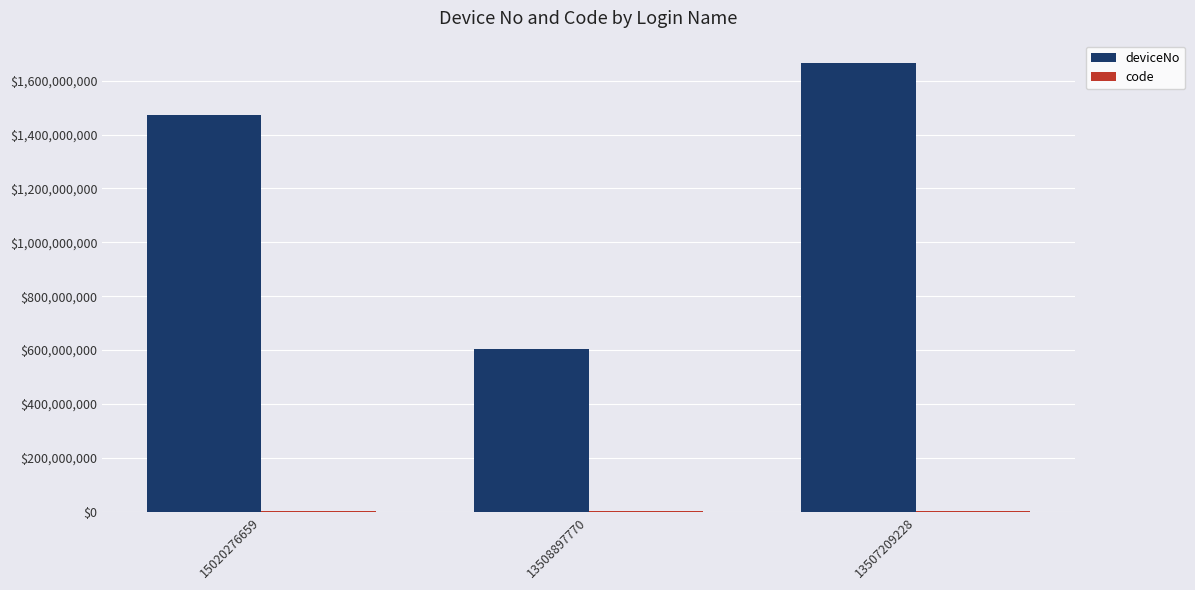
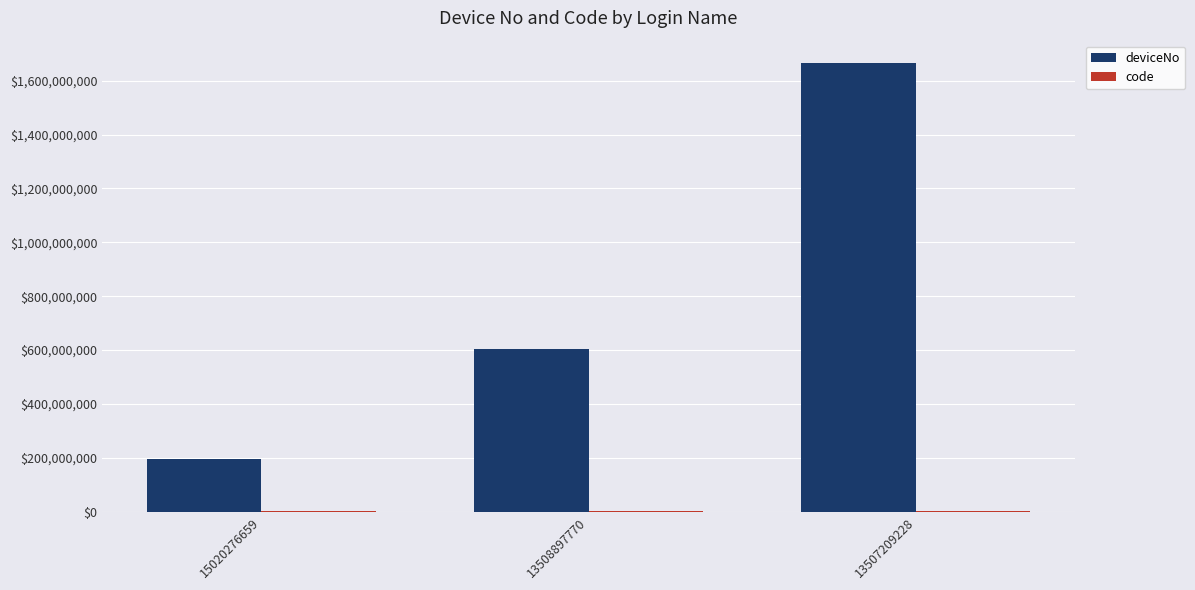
  {
    "deviceNo": {
-     "15020276659": "$1,470,000,000",
+     "15020276659": "$200,000,000",
      "13508897770": "$600,000,000",
      "13507209228": "$1,670,000,000"
    }
  }
